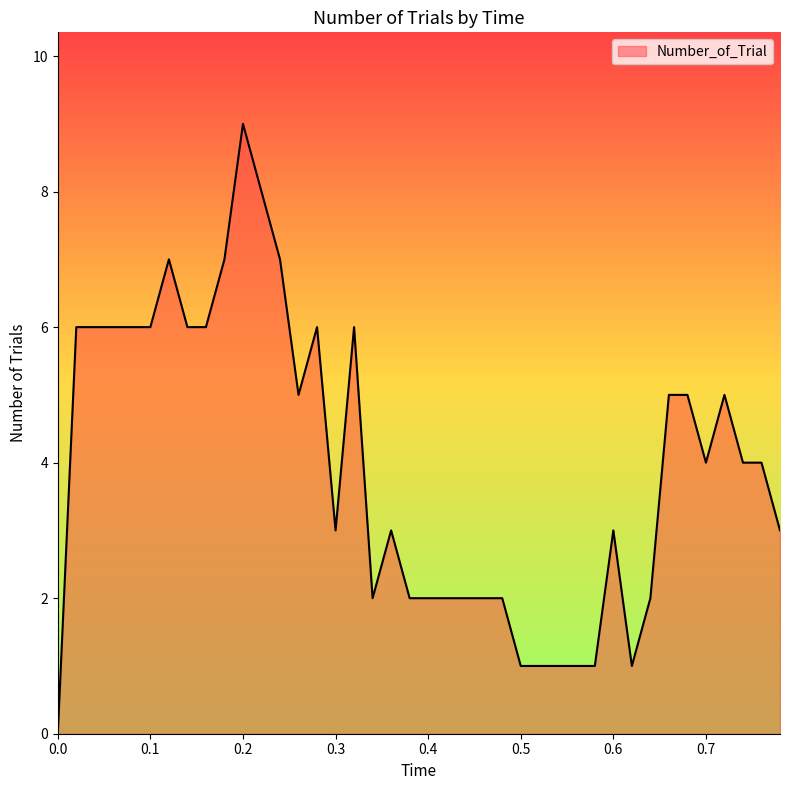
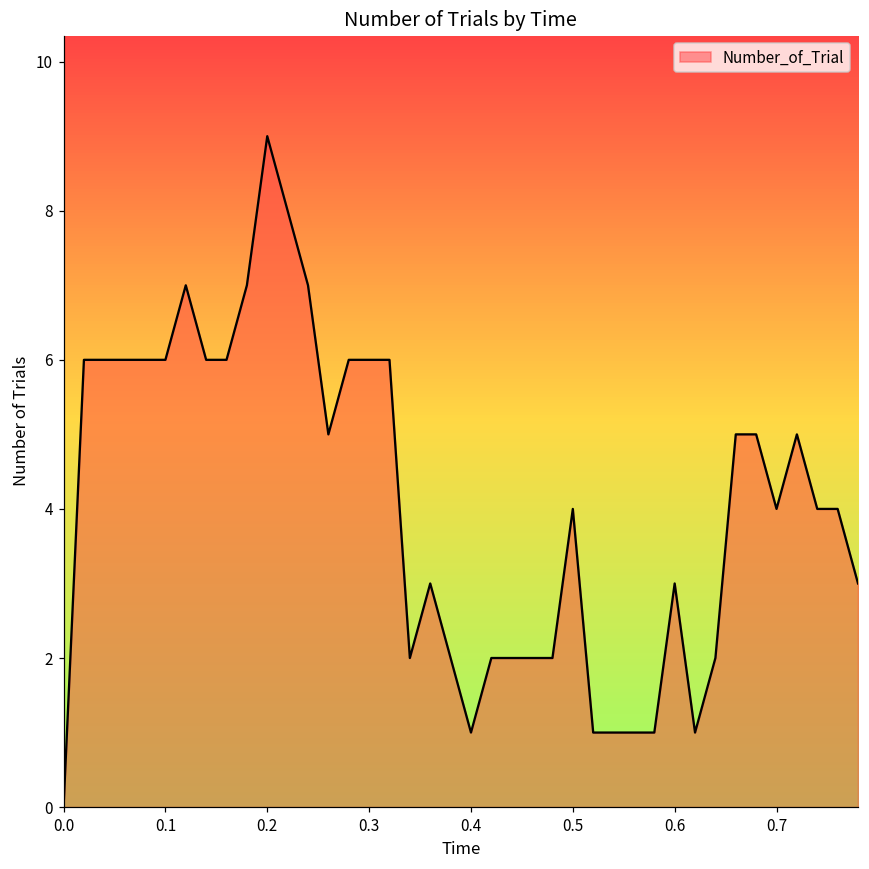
  {
    "0.0": 0,
    "0.1": 6,
    "0.2": 9,
-   "0.3": 3,
-   "0.4": 2,
-   "0.5": 1,
+   "0.3": 6,
+   "0.4": 1,
+   "0.5": 4,
    "0.6": 3,
    "0.7": 4
  }
